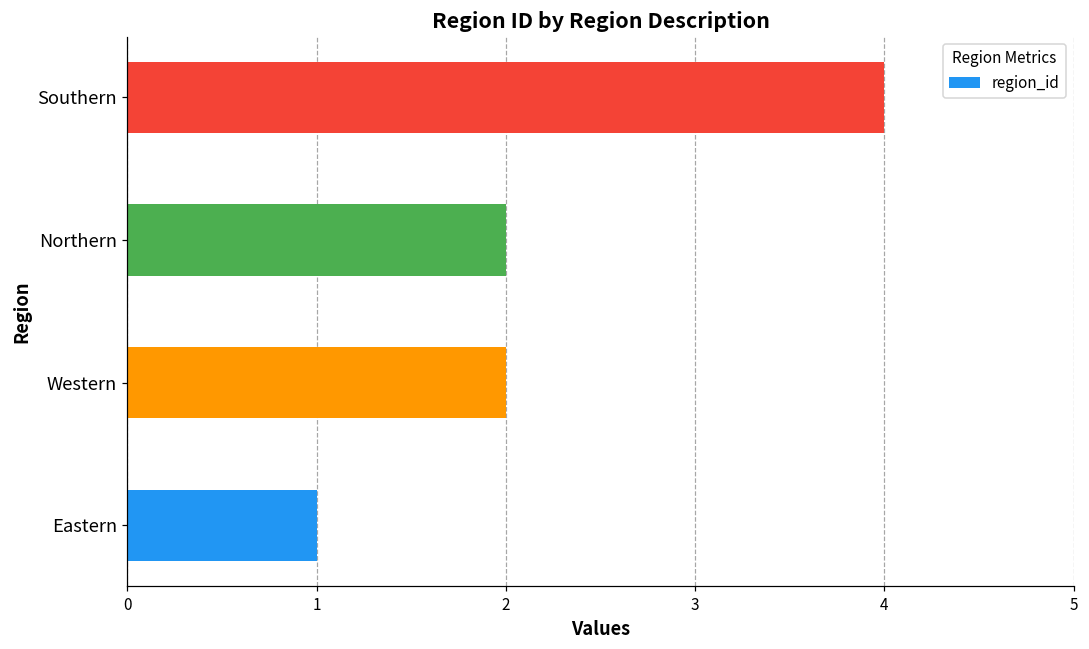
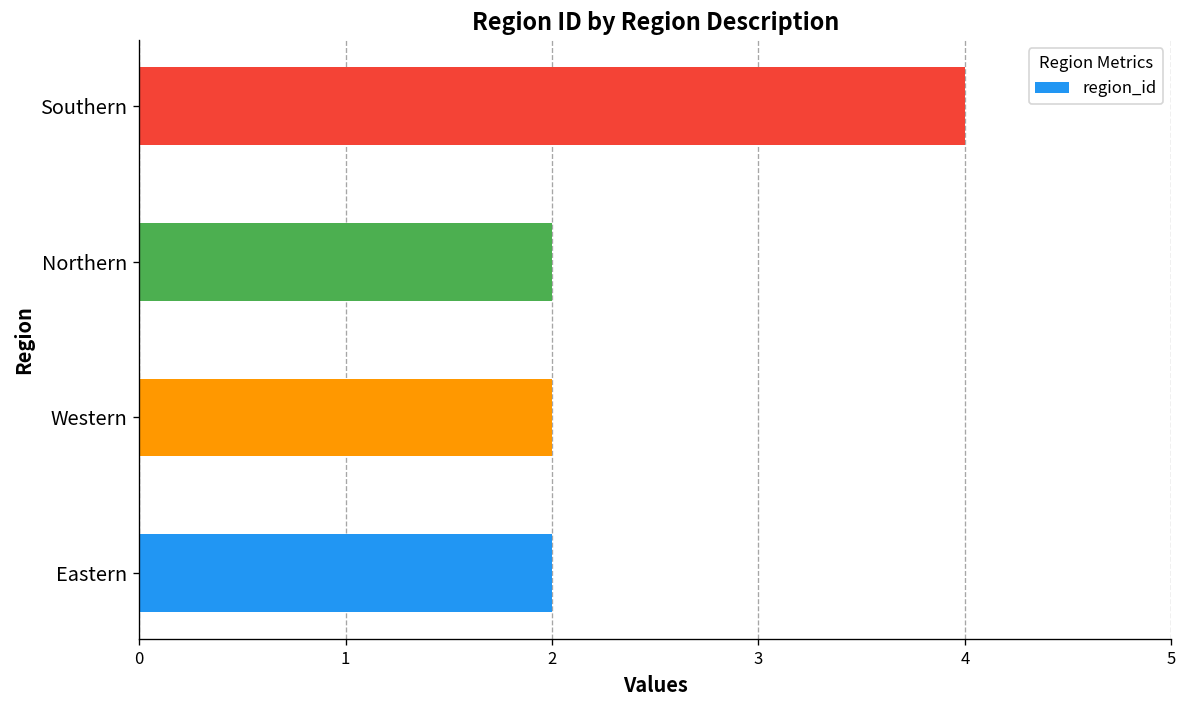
  {
    "Southern": 4,
    "Northern": 2,
    "Western": 2,
-   "Eastern": 1
+   "Eastern": 2
  }
